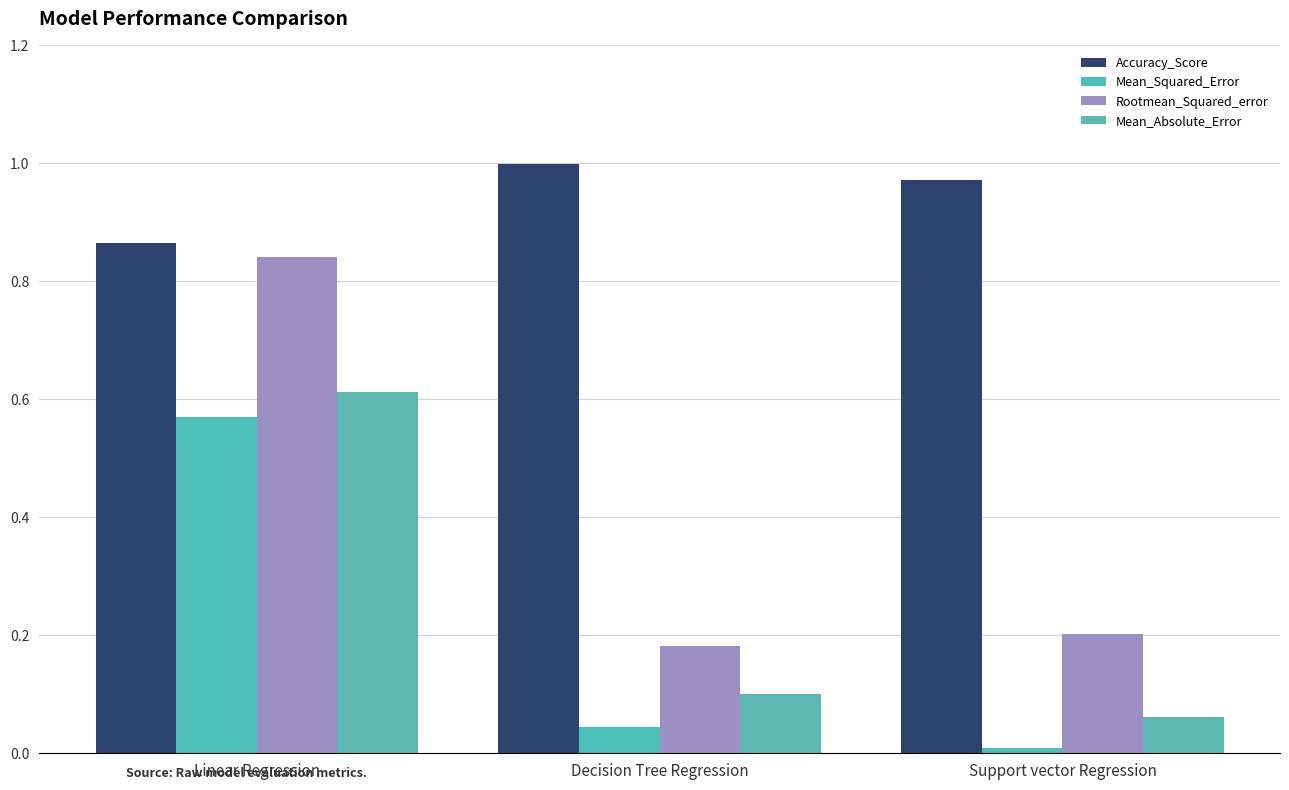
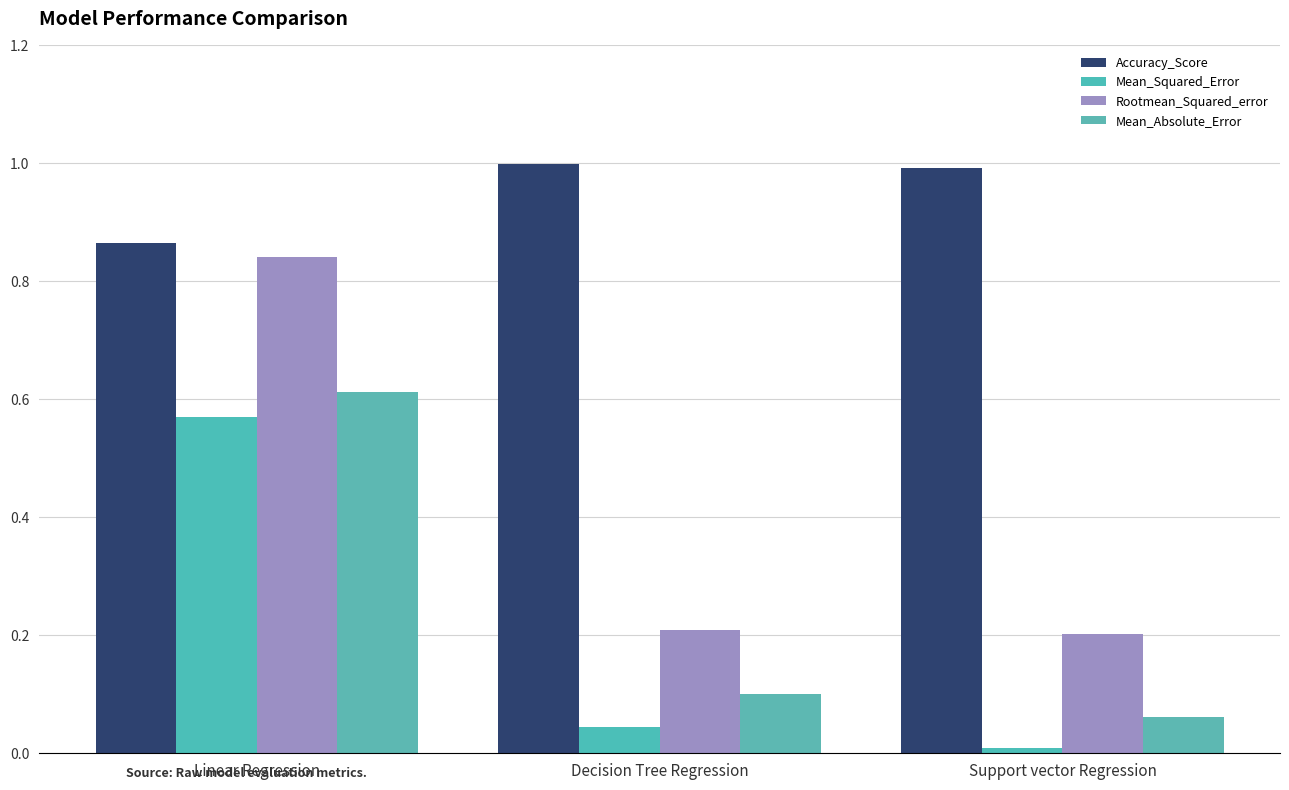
  {
    "Accuracy_Score": {
      "Linear Regression": 0.87,
      "Decision Tree Regression": 1.00,
-     "Support vector Regression": 0.97
+     "Support vector Regression": 0.99
    },
    "Rootmean_Squared_error": {
      "Linear Regression": 0.84,
-     "Decision Tree Regression": 0.18,
+     "Decision Tree Regression": 0.21,
      "Support vector Regression": 0.20
    }
  }
